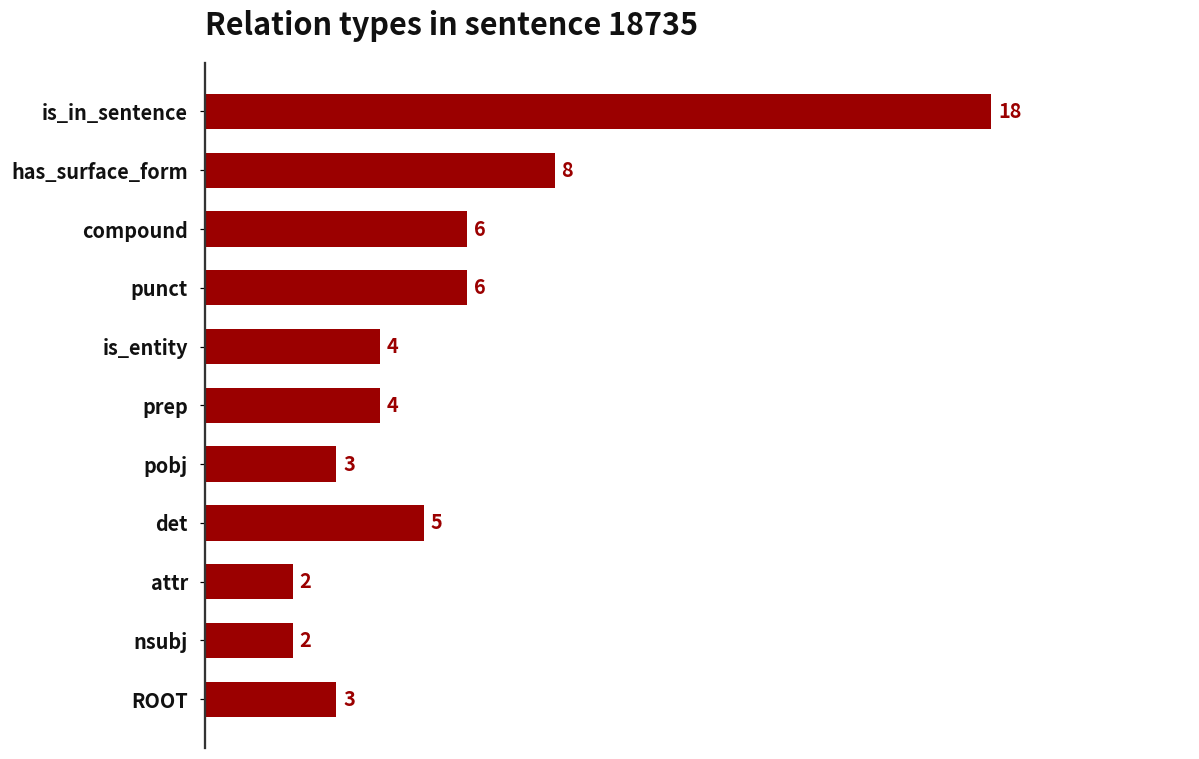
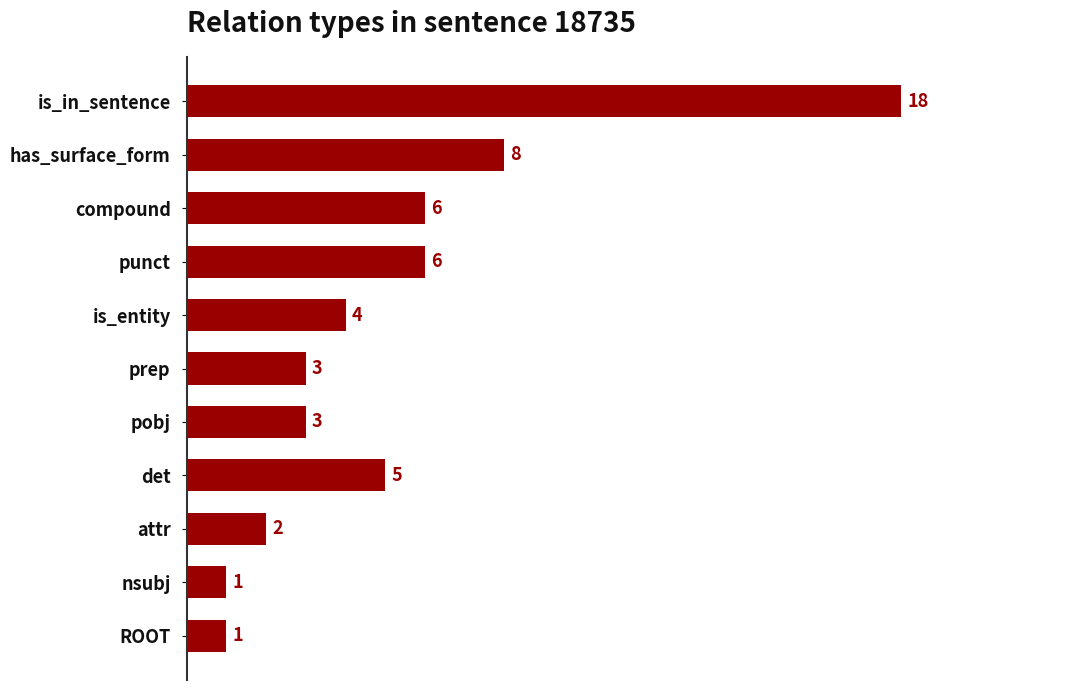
  {
    "is_in_sentence": 18,
    "has_surface_form": 8,
    "compound": 6,
    "punct": 6,
    "is_entity": 4,
-   "prep": 4,
+   "prep": 3,
    "pobj": 3,
    "det": 5,
    "attr": 2,
-   "nsubj": 2,
-   "ROOT": 3
+   "nsubj": 1,
+   "ROOT": 1
  }
